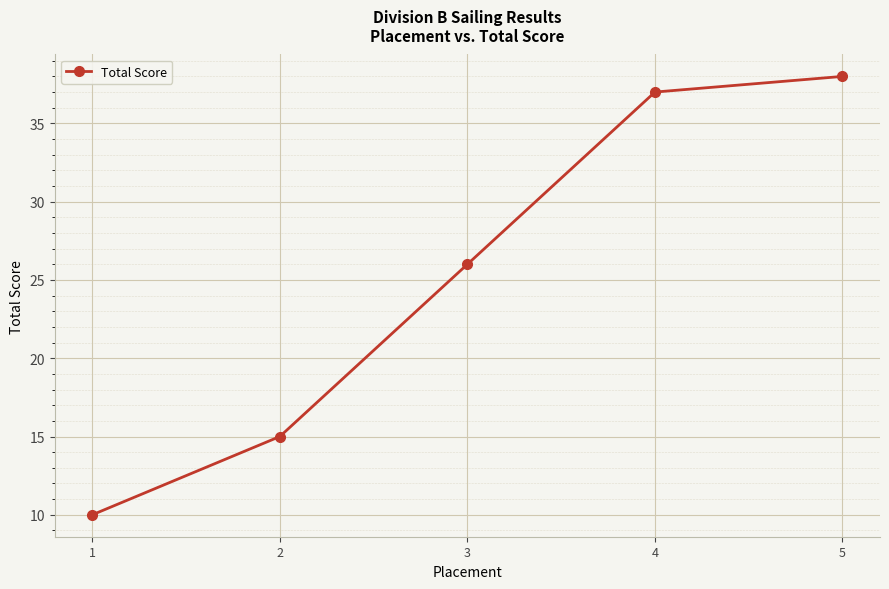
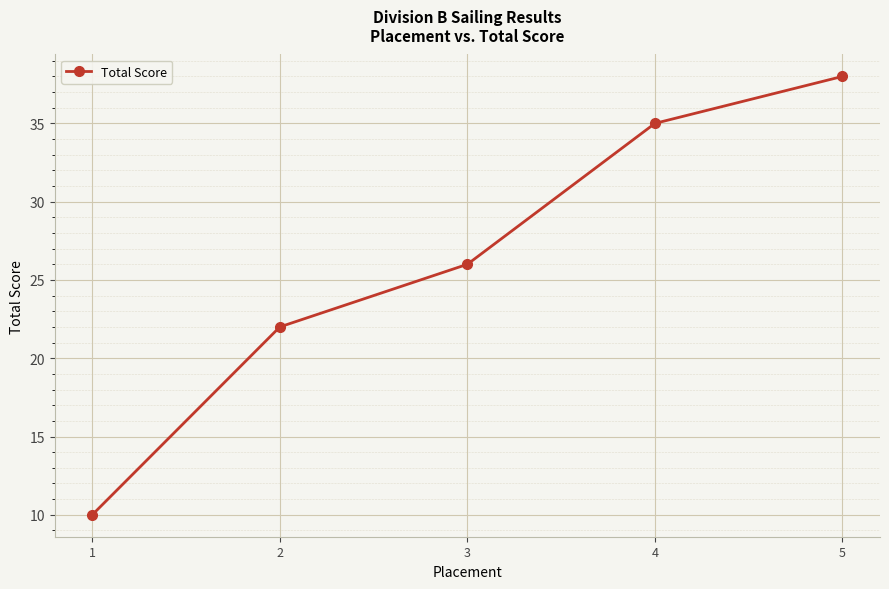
  {
    "1": 10,
-   "2": 15,
+   "2": 22,
    "3": 26,
-   "4": 37,
+   "4": 35,
    "5": 38
  }
